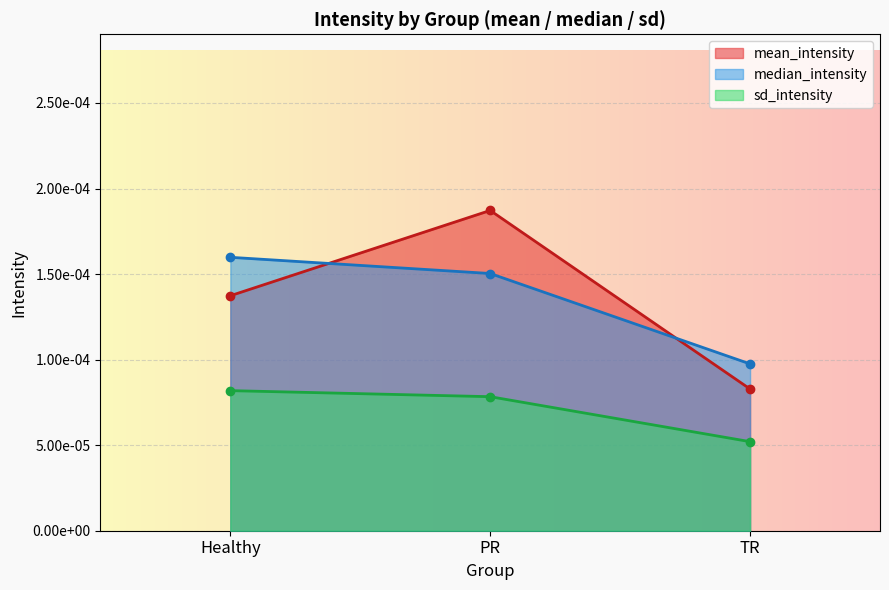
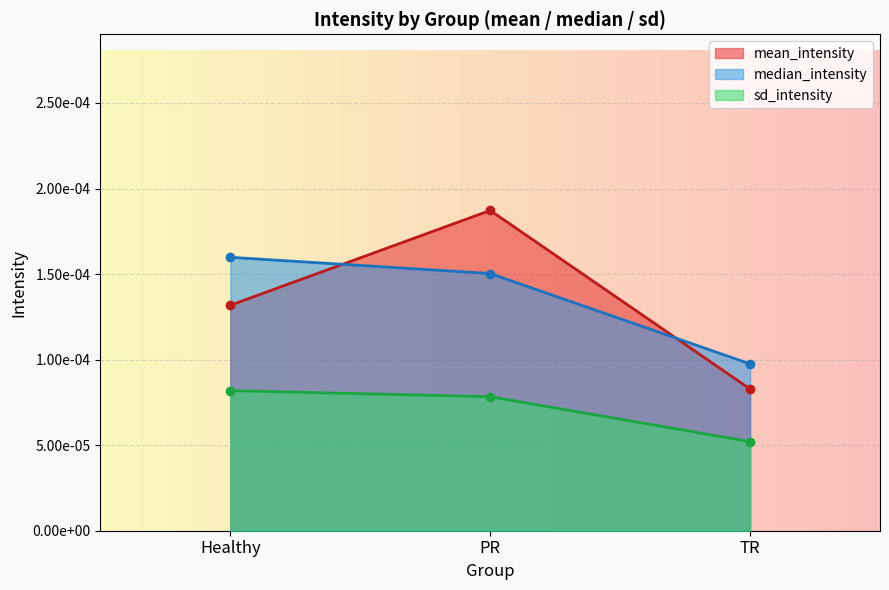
  {
    "mean_intensity": {
-     "Healthy": 0.000137,
+     "Healthy": 0.000132,
      "PR": 0.000187,
      "TR": 0.000083
    },
    "median_intensity": {
      "Healthy": 0.000160,
      "PR": 0.000150,
      "TR": 0.000098
    },
    "sd_intensity": {
      "Healthy": 0.000082,
      "PR": 0.000078,
      "TR": 0.000052
    }
  }
